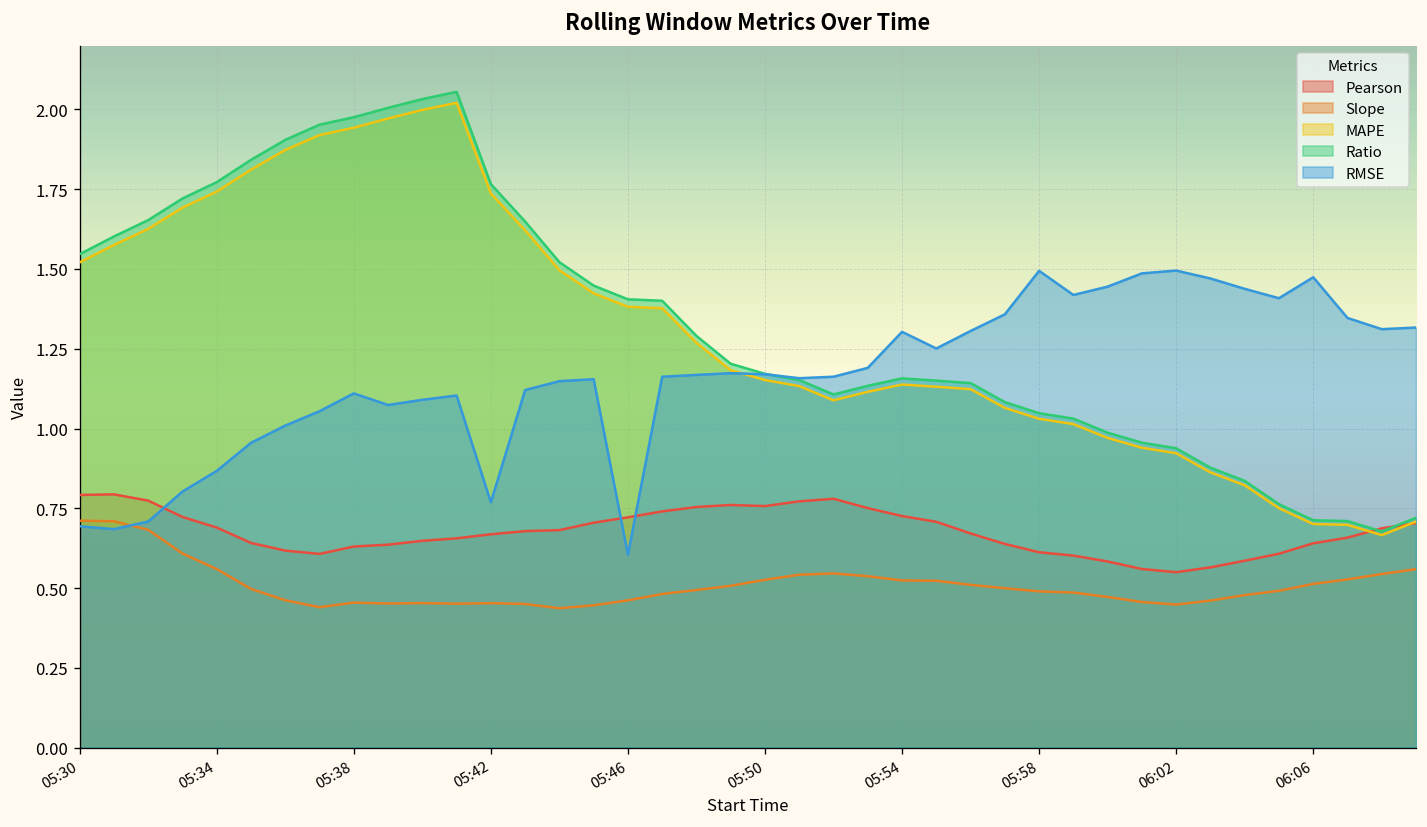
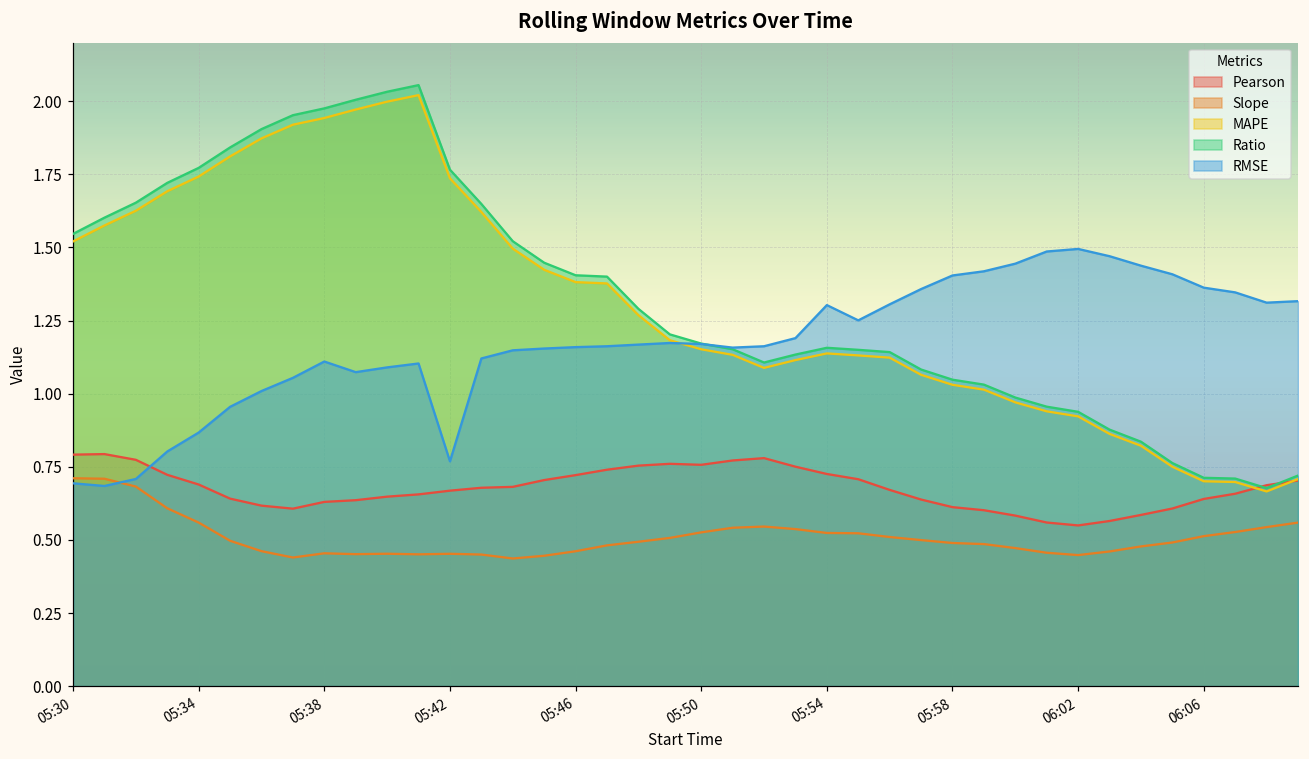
  {
    "Ratio": {
      "05:30": 1.55,
      "05:34": 1.77,
      "05:38": 1.98,
      "05:42": 1.77,
      "05:46": 1.41,
      "05:54": 1.16,
      "05:58": 1.05,
      "06:02": 0.94,
      "06:06": 0.71
    },
    "RMSE": {
      "05:30": 0.69,
      "05:34": 0.87,
      "05:38": 1.11,
      "05:42": 0.77,
-     "05:46": 0.60,
+     "05:46": 1.16,
      "05:54": 1.30,
-     "05:58": 1.49,
+     "05:58": 1.40,
      "06:02": 1.50,
-     "06:06": 1.47
+     "06:06": 1.36
    }
  }
